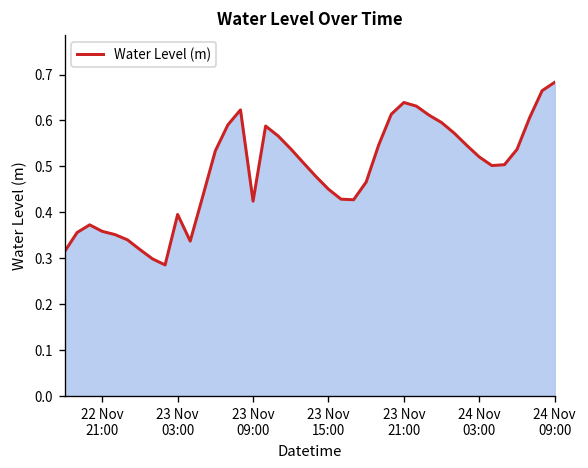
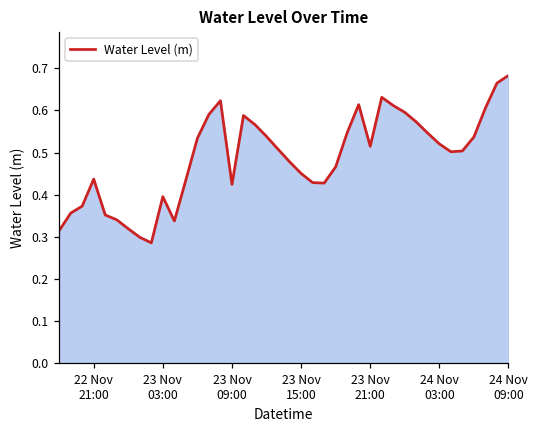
  {
-   "22 Nov 21:00": 0.36,
+   "22 Nov 21:00": 0.44,
    "23 Nov 03:00": 0.40,
    "23 Nov 09:00": 0.42,
    "23 Nov 15:00": 0.45,
-   "23 Nov 21:00": 0.64,
+   "23 Nov 21:00": 0.51,
    "24 Nov 03:00": 0.52,
    "24 Nov 09:00": 0.68
  }
